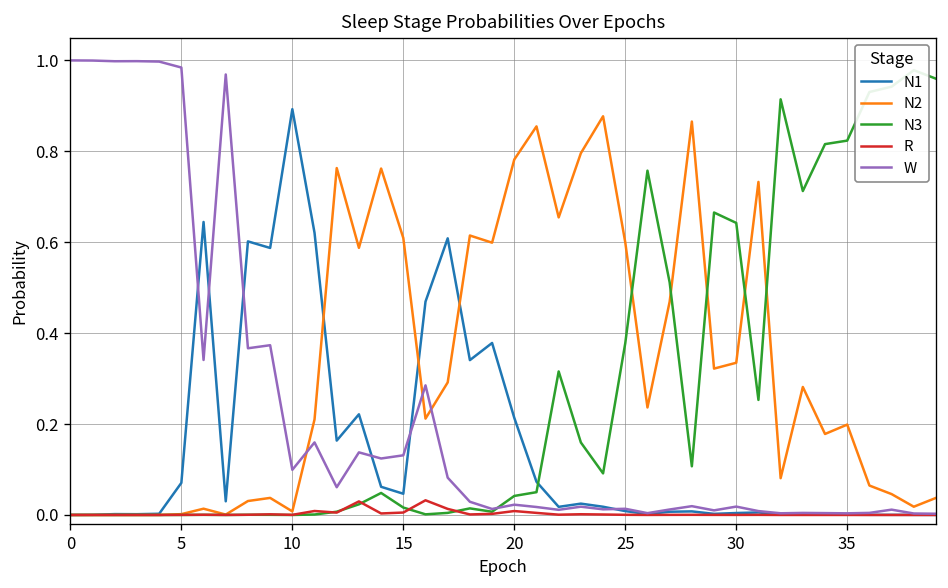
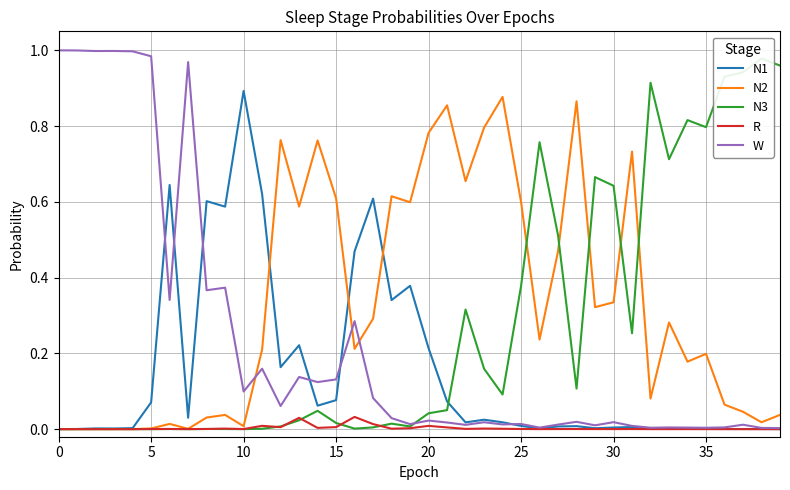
  {
    "N1": {
      "5": 0.07,
      "10": 0.89,
-     "15": 0.05,
+     "15": 0.08,
      "20": 0.21
    },
    "N2": {
      "10": 0.01,
      "15": 0.61,
      "20": 0.78,
      "25": 0.60,
      "30": 0.33,
      "35": 0.20
    },
    "N3": {
      "15": 0.02,
      "20": 0.04,
      "25": 0.38,
      "30": 0.64,
-     "35": 0.82
+     "35": 0.80
    },
    "R": {
      "15": 0.01,
      "20": 0.01,
      "25": 0.00
    },
    "W": {
      "0": 1.00,
      "5": 0.98,
      "10": 0.10,
      "15": 0.13,
      "20": 0.02,
      "30": 0.02
    }
  }
